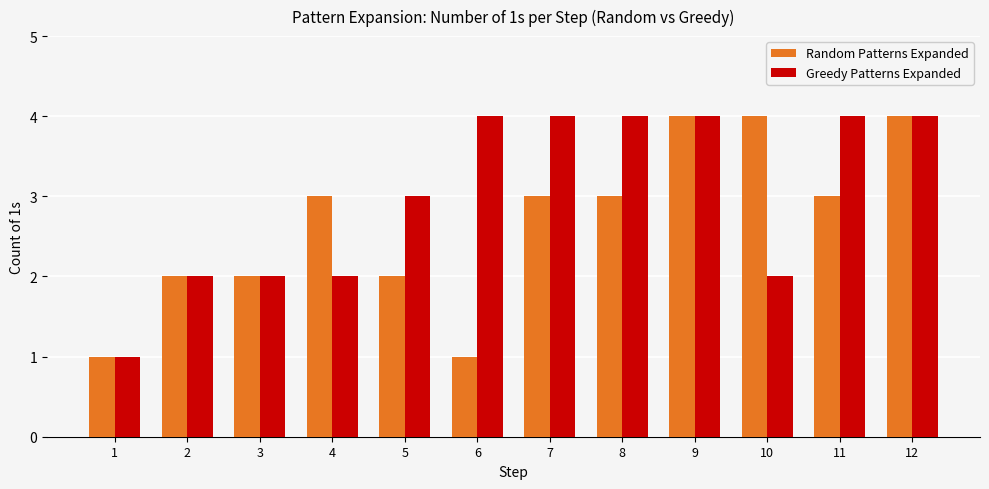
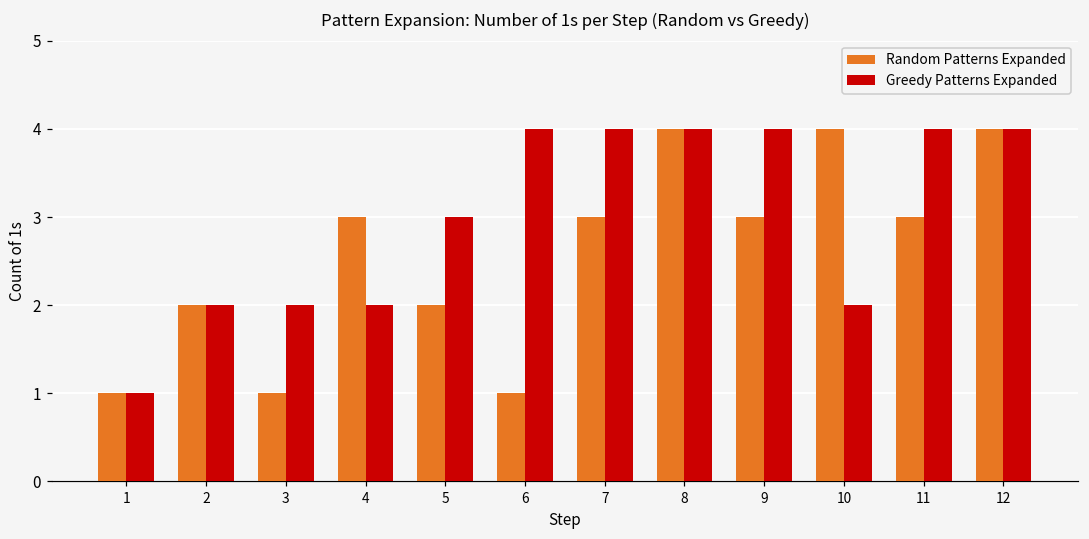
  {
    "Random Patterns Expanded": {
      "1": 1,
      "2": 2,
-     "3": 2,
+     "3": 1,
      "4": 3,
      "5": 2,
      "6": 1,
      "7": 3,
-     "8": 3,
-     "9": 4,
+     "8": 4,
+     "9": 3,
      "10": 4,
      "11": 3,
      "12": 4
    },
    "Greedy Patterns Expanded": {
      "1": 1,
      "2": 2,
      "3": 2,
      "4": 2,
      "5": 3,
      "6": 4,
      "7": 4,
      "8": 4,
      "9": 4,
      "10": 2,
      "11": 4,
      "12": 4
    }
  }
